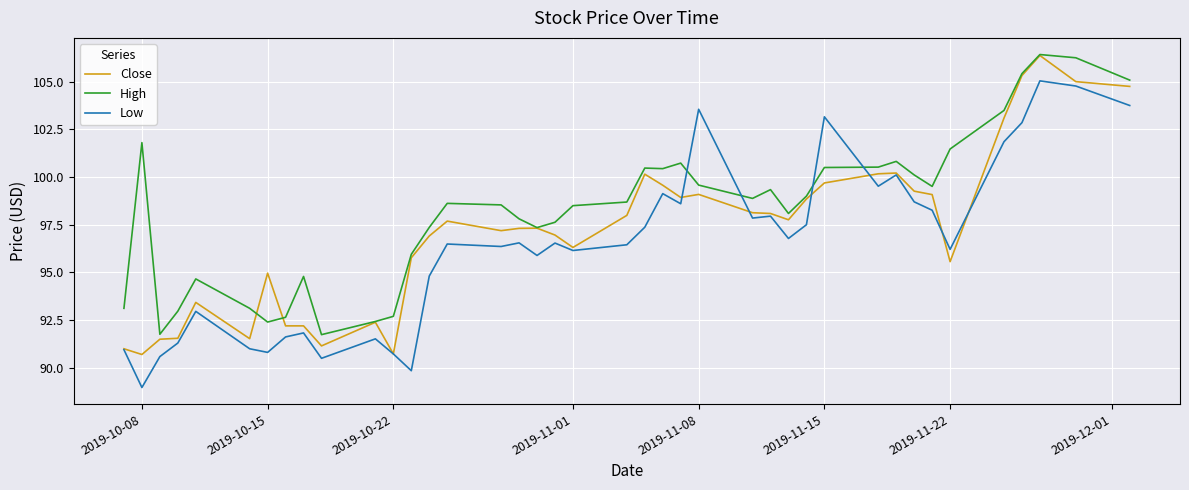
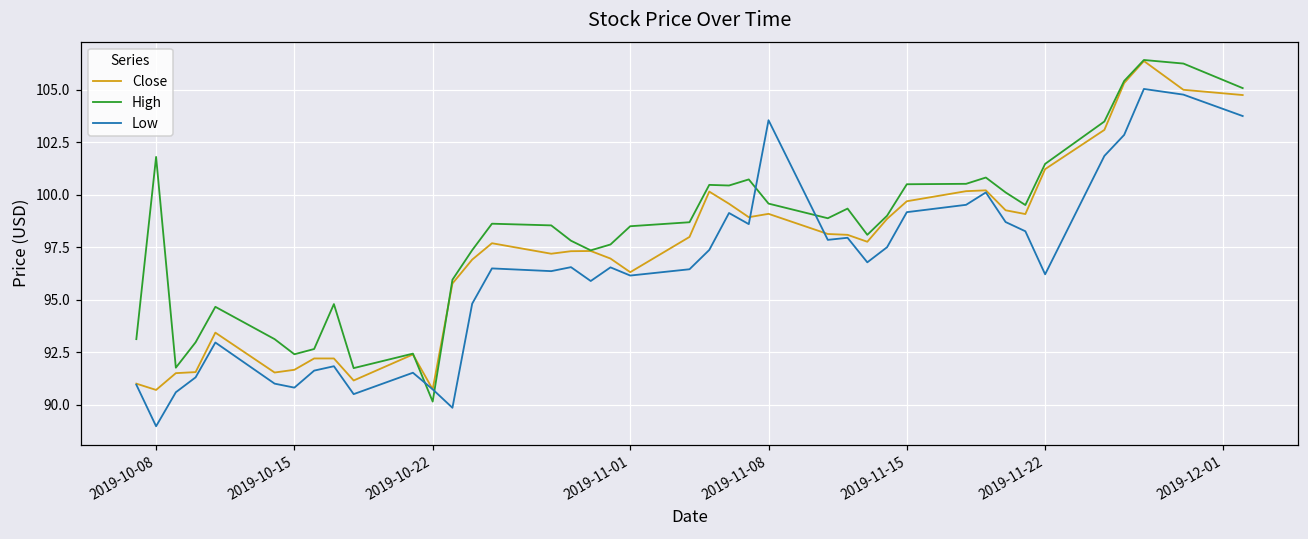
  {
    "Close": {
      "2019-10-08": 90.7,
-     "2019-10-15": 95.0,
+     "2019-10-15": 91.7,
      "2019-11-01": 96.3,
      "2019-11-08": 99.1,
      "2019-11-15": 99.7,
-     "2019-11-22": 95.6
+     "2019-11-22": 101.2
    },
    "High": {
      "2019-10-08": 101.8,
      "2019-10-15": 92.4,
-     "2019-10-22": 92.7,
+     "2019-10-22": 90.1,
      "2019-11-01": 98.5,
      "2019-11-08": 99.6,
      "2019-11-15": 100.5,
      "2019-11-22": 101.5
    },
    "Low": {
      "2019-10-08": 89.0,
      "2019-10-15": 90.8,
      "2019-11-01": 96.2,
      "2019-11-08": 103.6,
-     "2019-11-15": 103.2,
+     "2019-11-15": 99.2,
      "2019-11-22": 96.2
    }
  }
